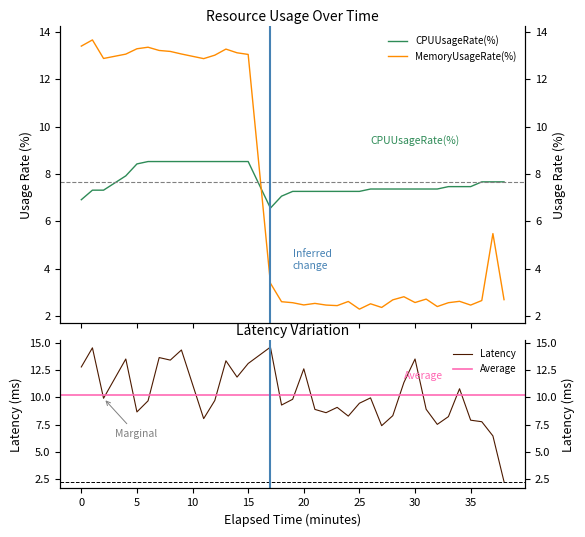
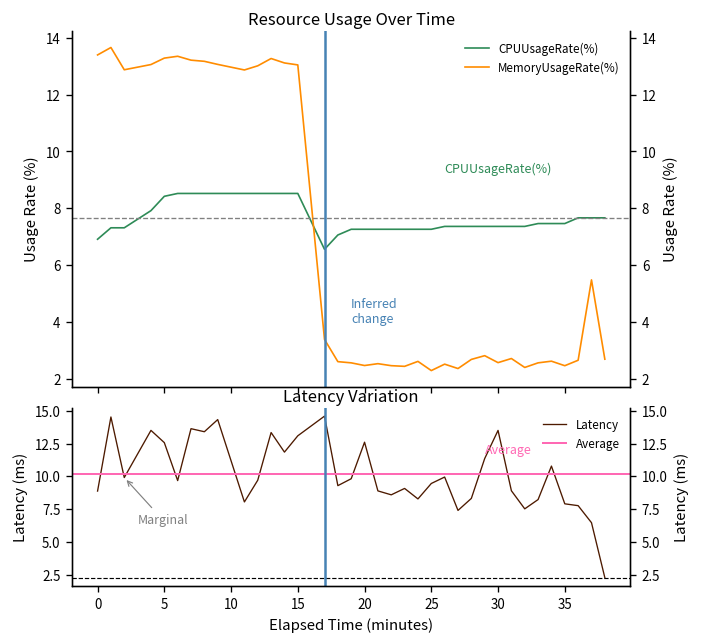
  {
    "Latency Variation": {
-     "0": 12.8,
-     "5": 8.7,
+     "0": 8.9,
+     "5": 12.6,
      "15": 13.1,
      "20": 12.6,
      "25": 9.5,
      "30": 13.5,
      "35": 7.9
    }
  }
